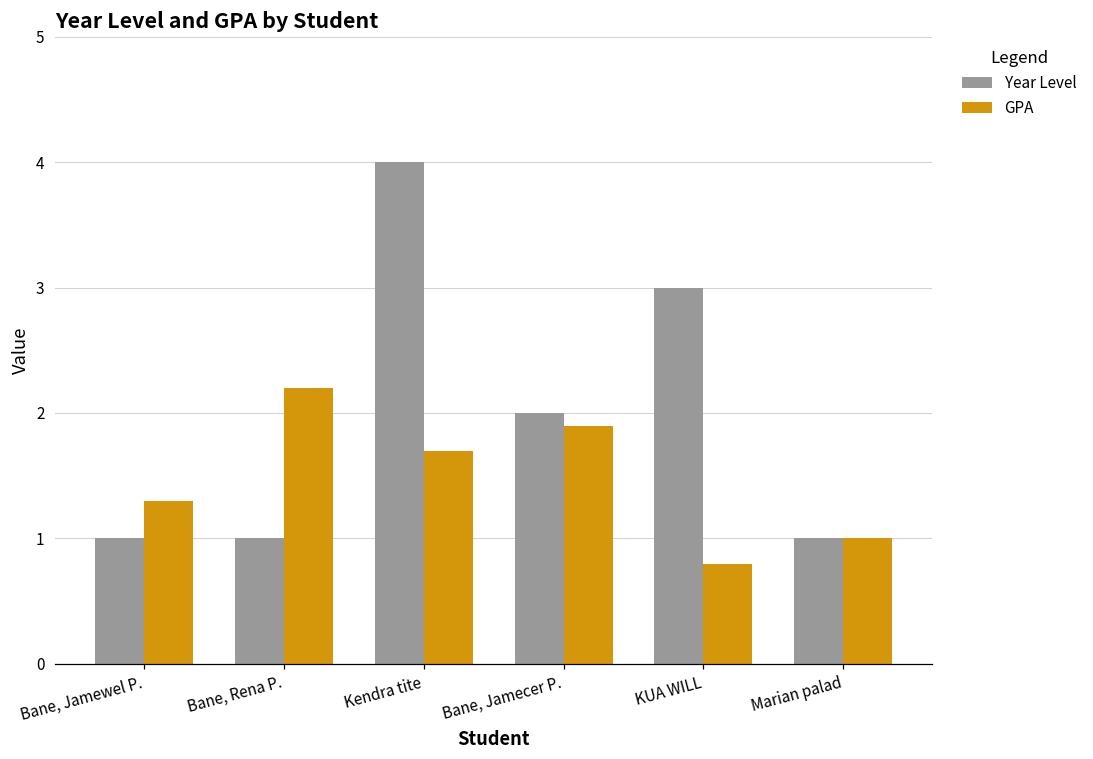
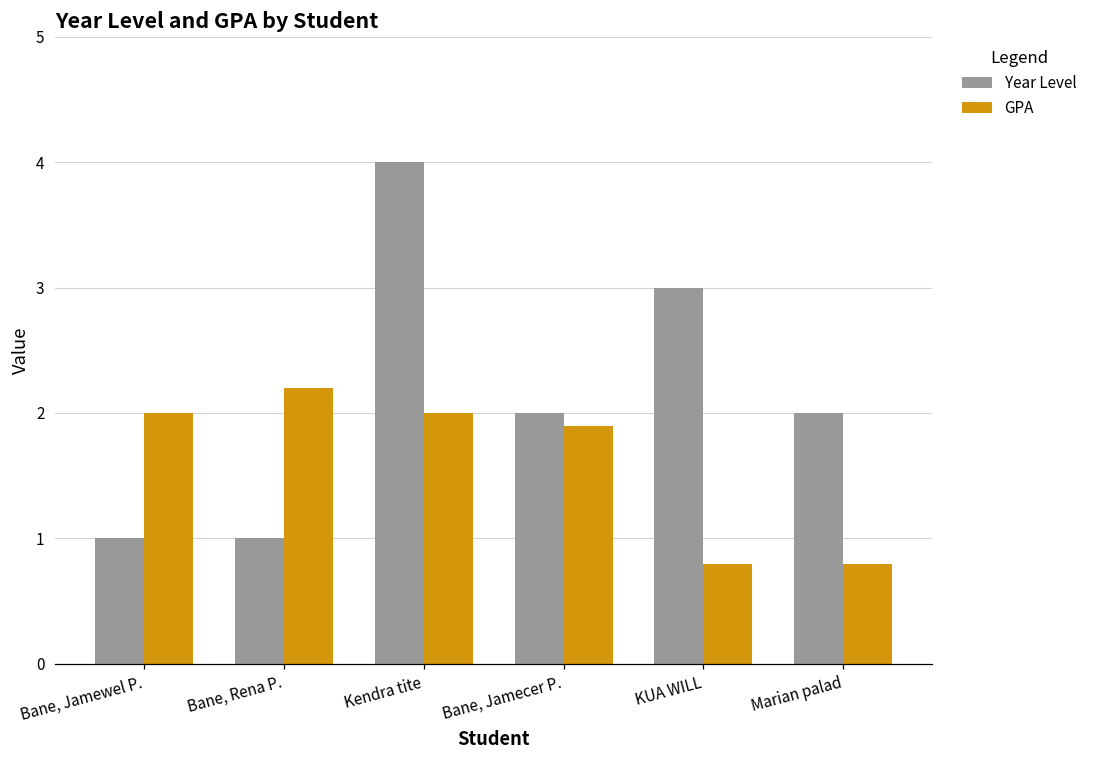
  {
    "Year Level": {
      "Bane, Jamewel P.": 1,
      "Bane, Rena P.": 1,
      "Kendra tite": 4,
      "Bane, Jamecer P.": 2,
      "KUA WILL": 3,
-     "Marian palad": 1
+     "Marian palad": 2
    },
    "GPA": {
-     "Bane, Jamewel P.": 1.3,
+     "Bane, Jamewel P.": 2.0,
      "Bane, Rena P.": 2.2,
-     "Kendra tite": 1.7,
+     "Kendra tite": 2.0,
      "Bane, Jamecer P.": 1.9,
      "KUA WILL": 0.8,
-     "Marian palad": 1.0
+     "Marian palad": 0.8
    }
  }
